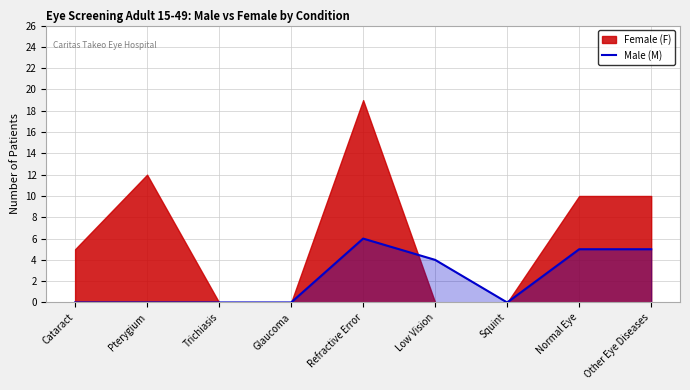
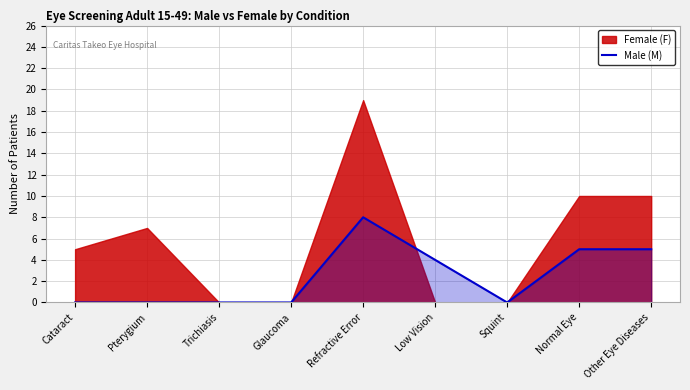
  {
    "Male (M)": {
      "Cataract": 0,
      "Pterygium": 0,
-     "Refractive Error": 6,
+     "Refractive Error": 8,
      "Low Vision": 4,
      "Normal Eye": 5,
      "Other Eye Diseases": 5
    },
    "Female (F)": {
      "Cataract": 5,
-     "Pterygium": 12,
+     "Pterygium": 7,
      "Refractive Error": 19,
      "Low Vision": 0,
      "Normal Eye": 10,
      "Other Eye Diseases": 10
    }
  }
